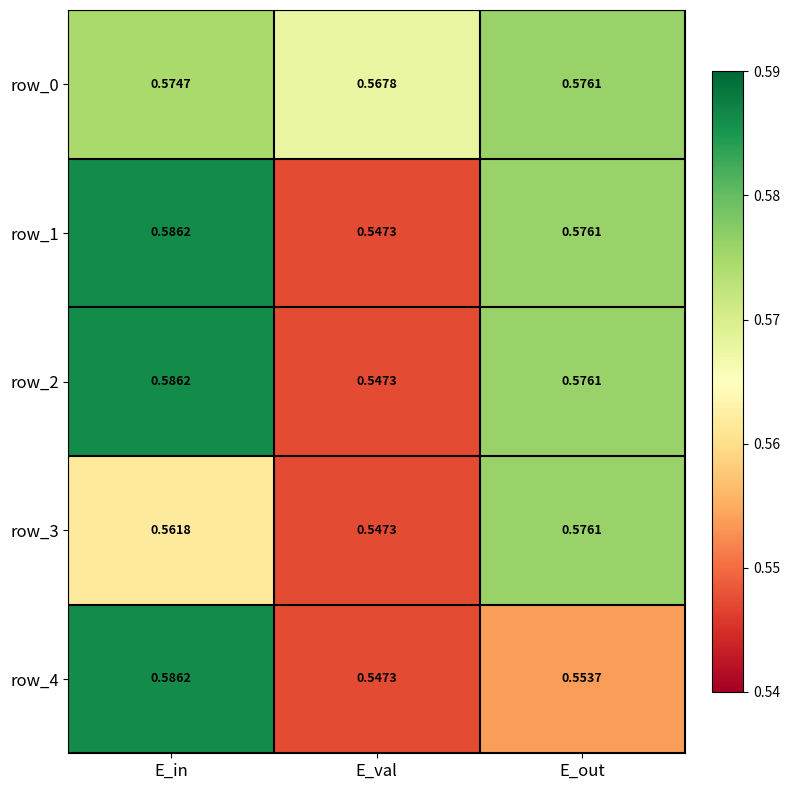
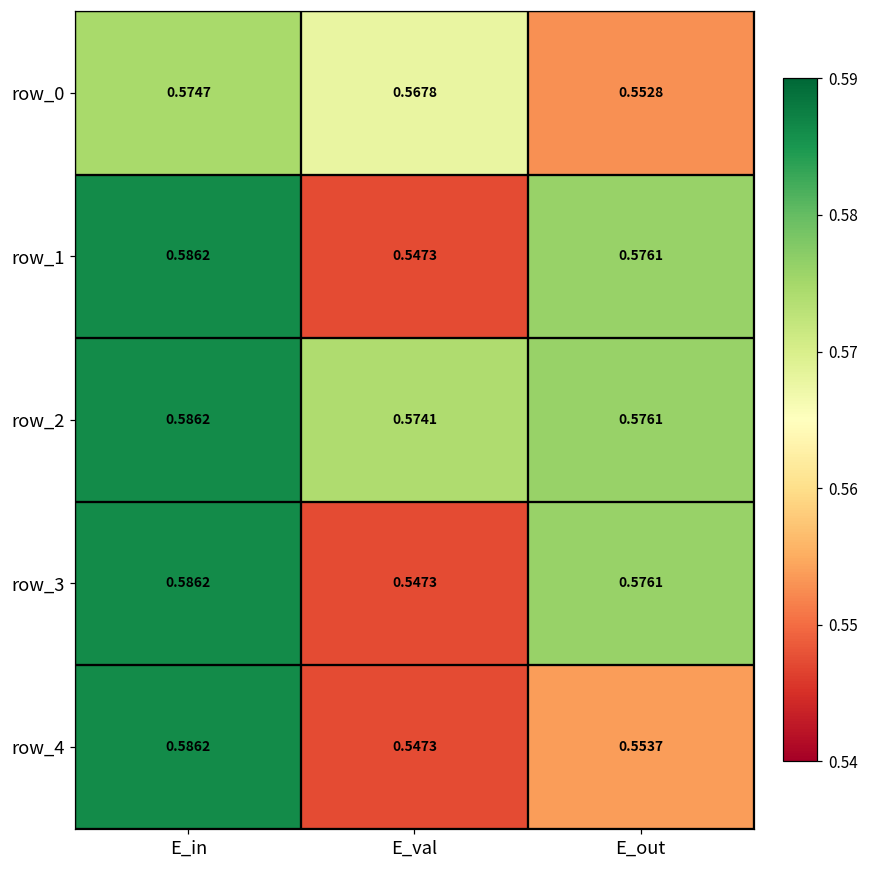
  {
    "row_0": {
      "E_in": 0.5747,
      "E_val": 0.5678,
-     "E_out": 0.5761
+     "E_out": 0.5528
    },
    "row_1": {
      "E_in": 0.5862,
      "E_val": 0.5473,
      "E_out": 0.5761
    },
    "row_2": {
      "E_in": 0.5862,
-     "E_val": 0.5473,
+     "E_val": 0.5741,
      "E_out": 0.5761
    },
    "row_3": {
-     "E_in": 0.5618,
+     "E_in": 0.5862,
      "E_val": 0.5473,
      "E_out": 0.5761
    },
    "row_4": {
      "E_in": 0.5862,
      "E_val": 0.5473,
      "E_out": 0.5537
    }
  }
